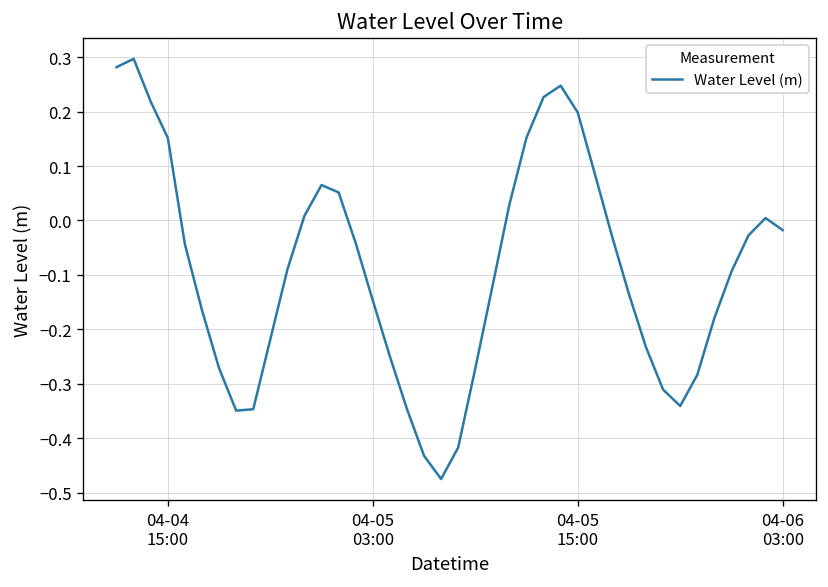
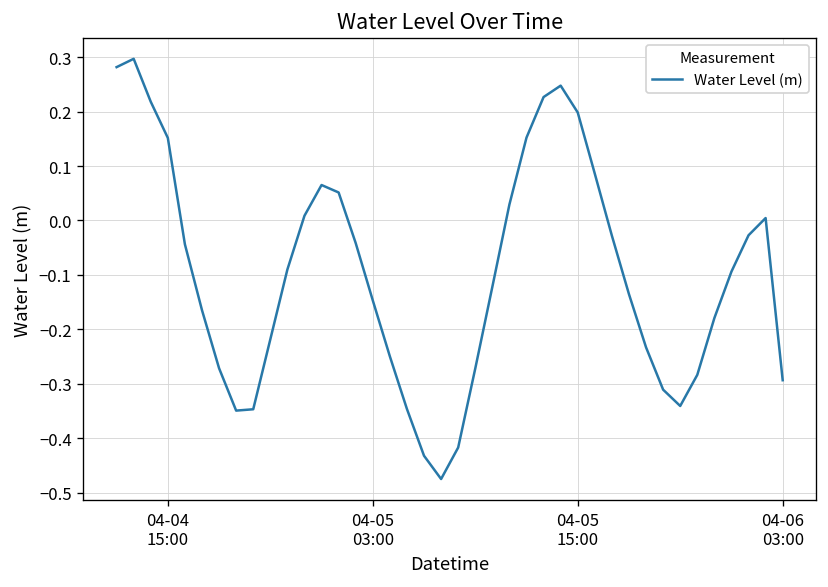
  {
    "04-04 15:00": 0.15,
    "04-05 03:00": -0.15,
    "04-05 15:00": 0.20,
-   "04-06 03:00": -0.02
+   "04-06 03:00": -0.29
  }
